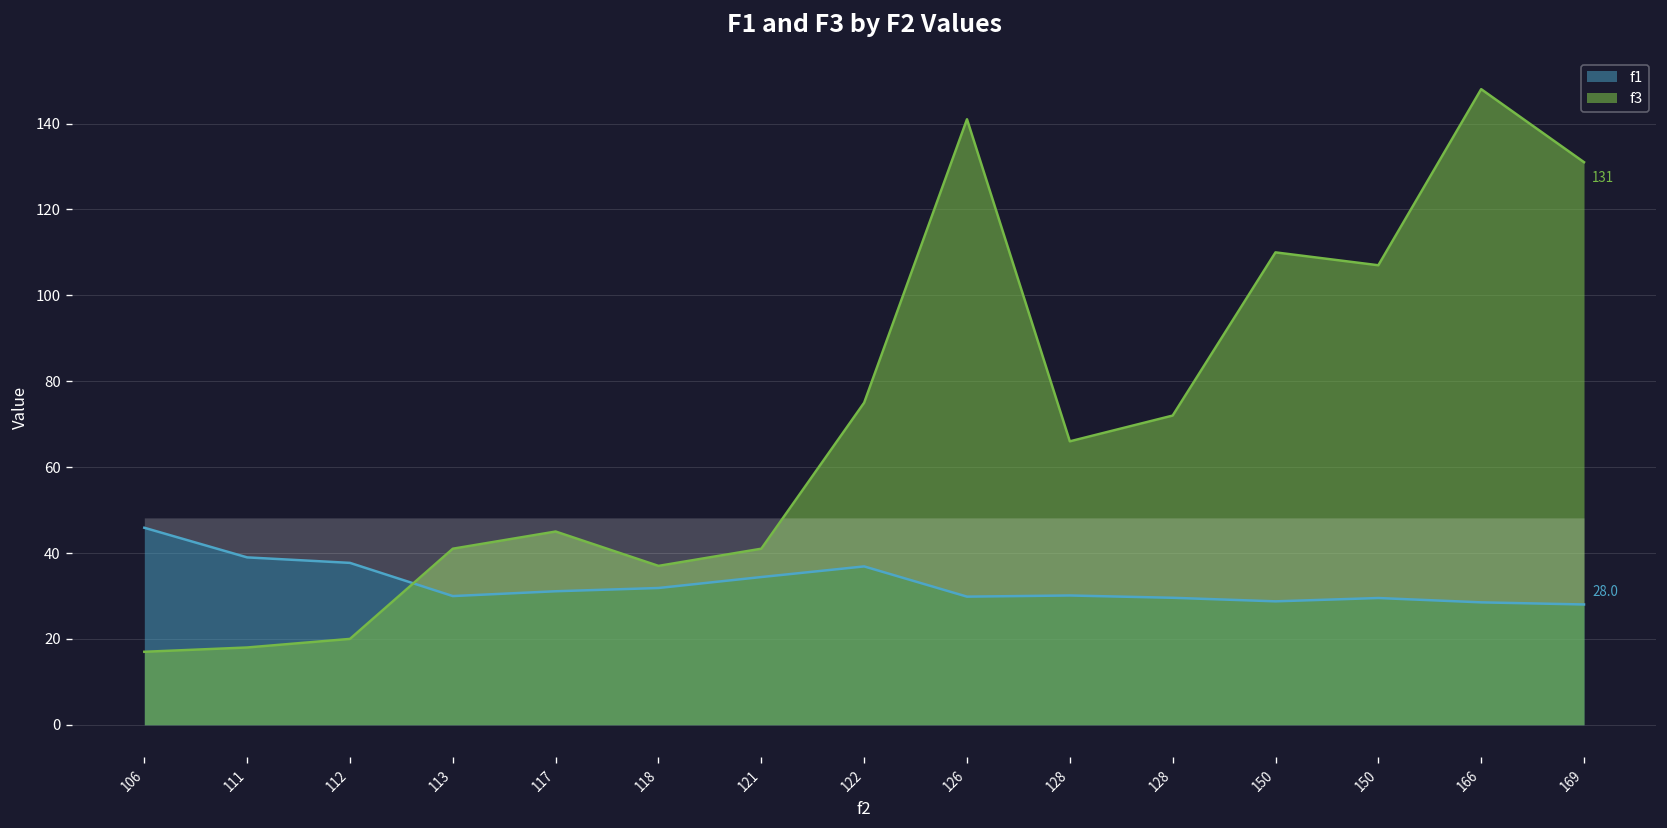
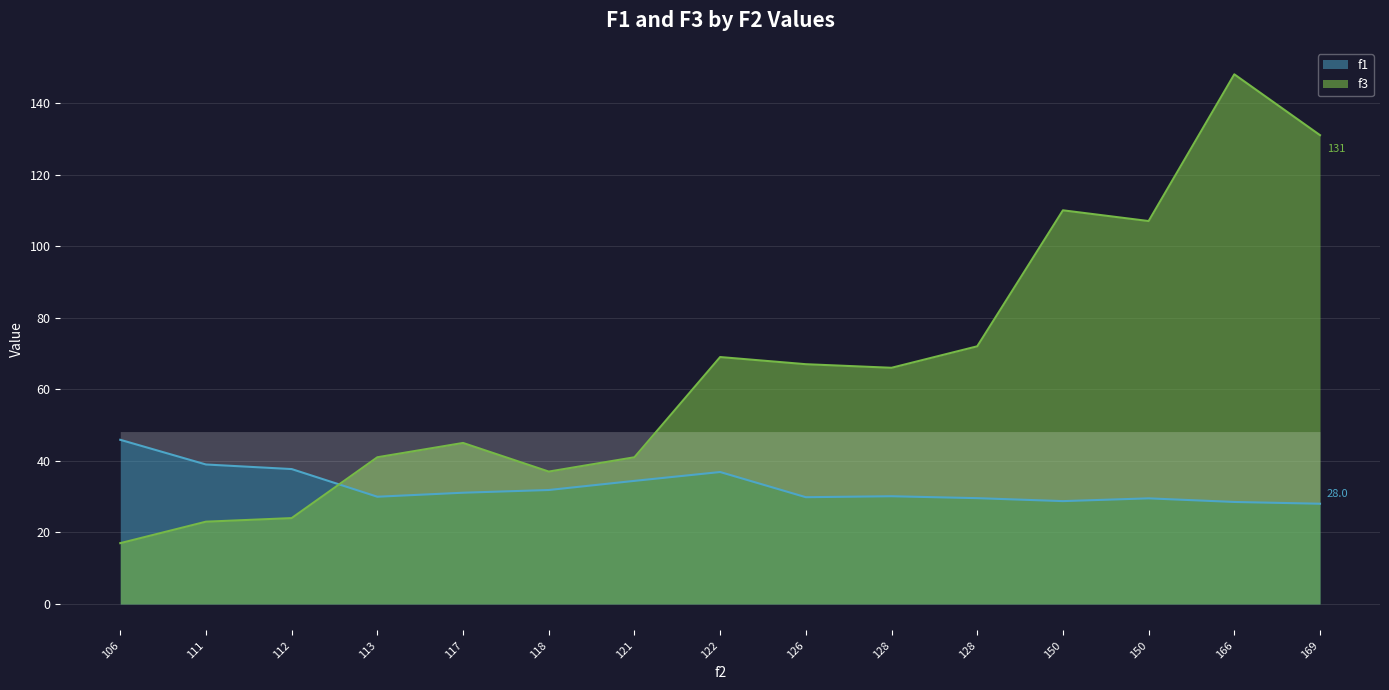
  {
    "f1": {
      "169": 28.0
    },
    "f3": {
      "106": 17,
-     "111": 18,
-     "112": 20,
+     "111": 23,
+     "112": 24,
      "113": 41,
      "117": 45,
      "118": 37,
      "121": 41,
-     "122": 75,
-     "126": 141,
+     "122": 69,
+     "126": 67,
      "166": 148
    }
  }
